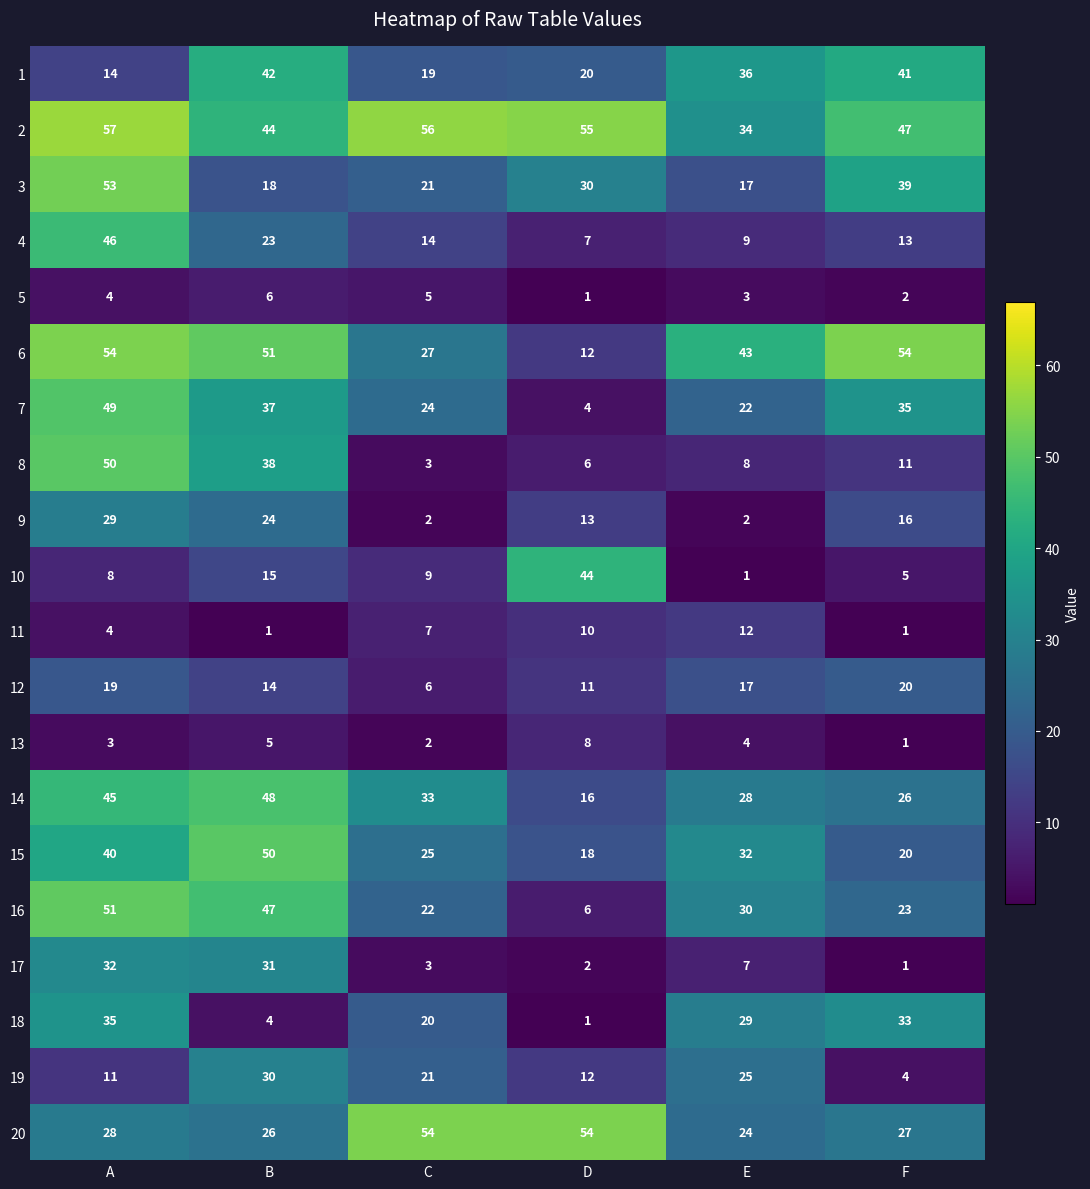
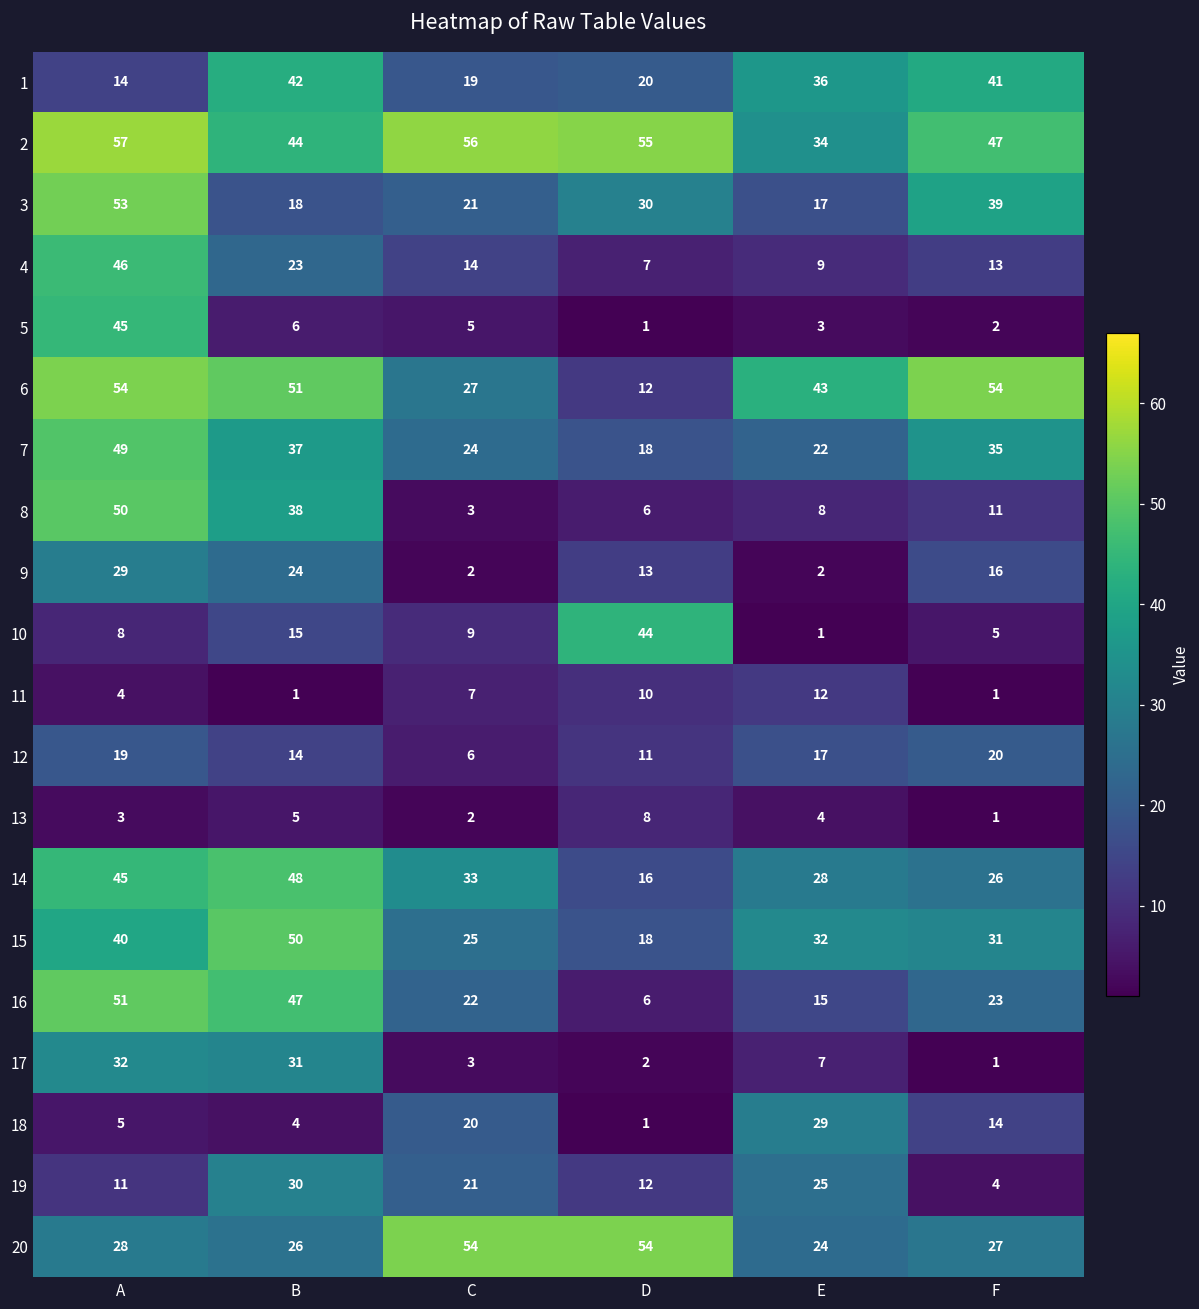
  {
    "1": {
      "A": 14,
      "B": 42,
      "C": 19,
      "D": 20,
      "E": 36,
      "F": 41
    },
    "2": {
      "A": 57,
      "B": 44,
      "C": 56,
      "D": 55,
      "E": 34,
      "F": 47
    },
    "3": {
      "A": 53,
      "B": 18,
      "C": 21,
      "D": 30,
      "E": 17,
      "F": 39
    },
    "4": {
      "A": 46,
      "B": 23,
      "C": 14,
      "D": 7,
      "E": 9,
      "F": 13
    },
    "5": {
-     "A": 4,
+     "A": 45,
      "B": 6,
      "C": 5,
      "D": 1,
      "E": 3,
      "F": 2
    },
    "6": {
      "A": 54,
      "B": 51,
      "C": 27,
      "D": 12,
      "E": 43,
      "F": 54
    },
    "7": {
      "A": 49,
      "B": 37,
      "C": 24,
-     "D": 4,
+     "D": 18,
      "E": 22,
      "F": 35
    },
    "8": {
      "A": 50,
      "B": 38,
      "C": 3,
      "D": 6,
      "E": 8,
      "F": 11
    },
    "9": {
      "A": 29,
      "B": 24,
      "C": 2,
      "D": 13,
      "E": 2,
      "F": 16
    },
    "10": {
      "A": 8,
      "B": 15,
      "C": 9,
      "D": 44,
      "E": 1,
      "F": 5
    },
    "11": {
      "A": 4,
      "B": 1,
      "C": 7,
      "D": 10,
      "E": 12,
      "F": 1
    },
    "12": {
      "A": 19,
      "B": 14,
      "C": 6,
      "D": 11,
      "E": 17,
      "F": 20
    },
    "13": {
      "A": 3,
      "B": 5,
      "C": 2,
      "D": 8,
      "E": 4,
      "F": 1
    },
    "14": {
      "A": 45,
      "B": 48,
      "C": 33,
      "D": 16,
      "E": 28,
      "F": 26
    },
    "15": {
      "A": 40,
      "B": 50,
      "C": 25,
      "D": 18,
      "E": 32,
-     "F": 20
+     "F": 31
    },
    "16": {
      "A": 51,
      "B": 47,
      "C": 22,
      "D": 6,
-     "E": 30,
+     "E": 15,
      "F": 23
    },
    "17": {
      "A": 32,
      "B": 31,
      "C": 3,
      "D": 2,
      "E": 7,
      "F": 1
    },
    "18": {
-     "A": 35,
+     "A": 5,
      "B": 4,
      "C": 20,
      "D": 1,
      "E": 29,
-     "F": 33
+     "F": 14
    },
    "19": {
      "A": 11,
      "B": 30,
      "C": 21,
      "D": 12,
      "E": 25,
      "F": 4
    },
    "20": {
      "A": 28,
      "B": 26,
      "C": 54,
      "D": 54,
      "E": 24,
      "F": 27
    }
  }
